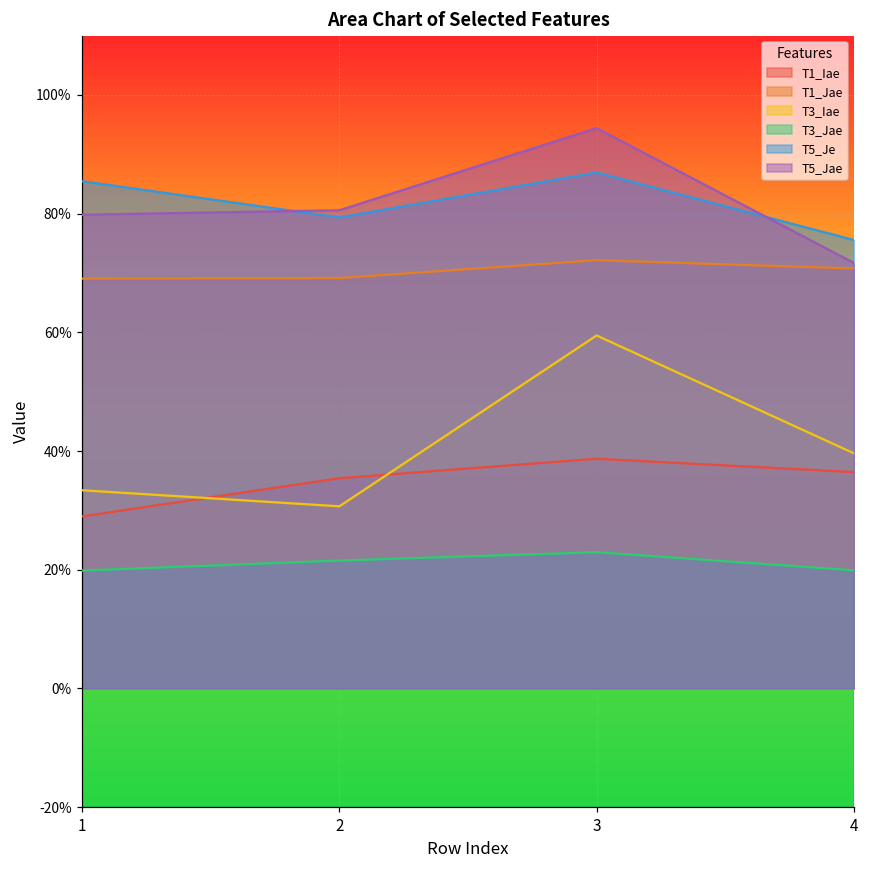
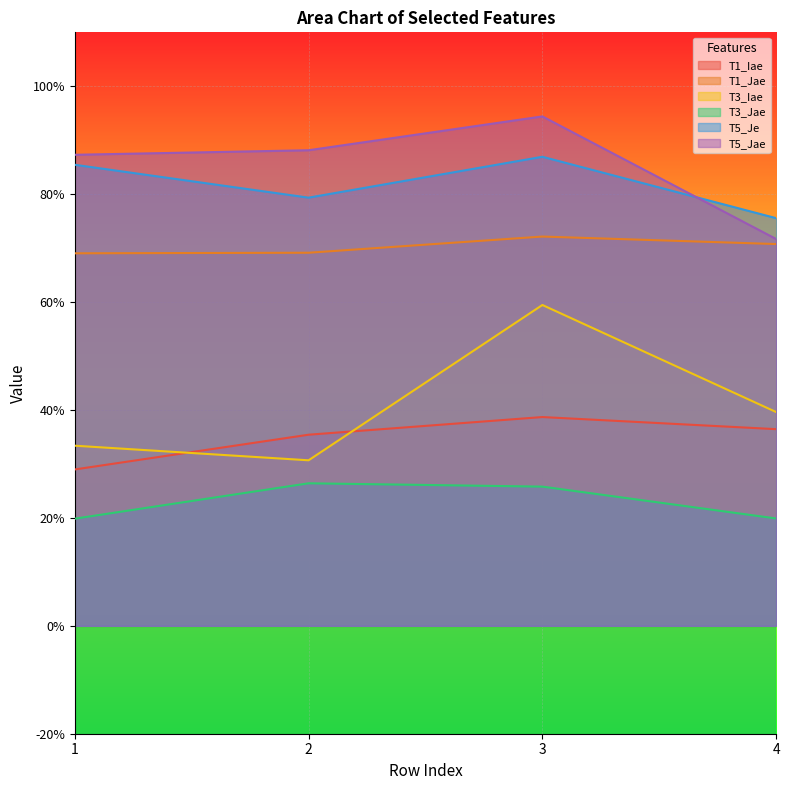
  {
    "T3_Jae": {
      "1": "20%",
-     "2": "22%",
-     "3": "23%",
+     "2": "26%",
+     "3": "26%",
      "4": "20%"
    },
    "T5_Je": {
      "1": "85%",
      "2": "79%",
      "3": "87%",
      "4": "76%"
    },
    "T5_Jae": {
-     "1": "80%",
-     "2": "81%",
+     "1": "87%",
+     "2": "88%",
      "3": "94%",
      "4": "72%"
    }
  }
